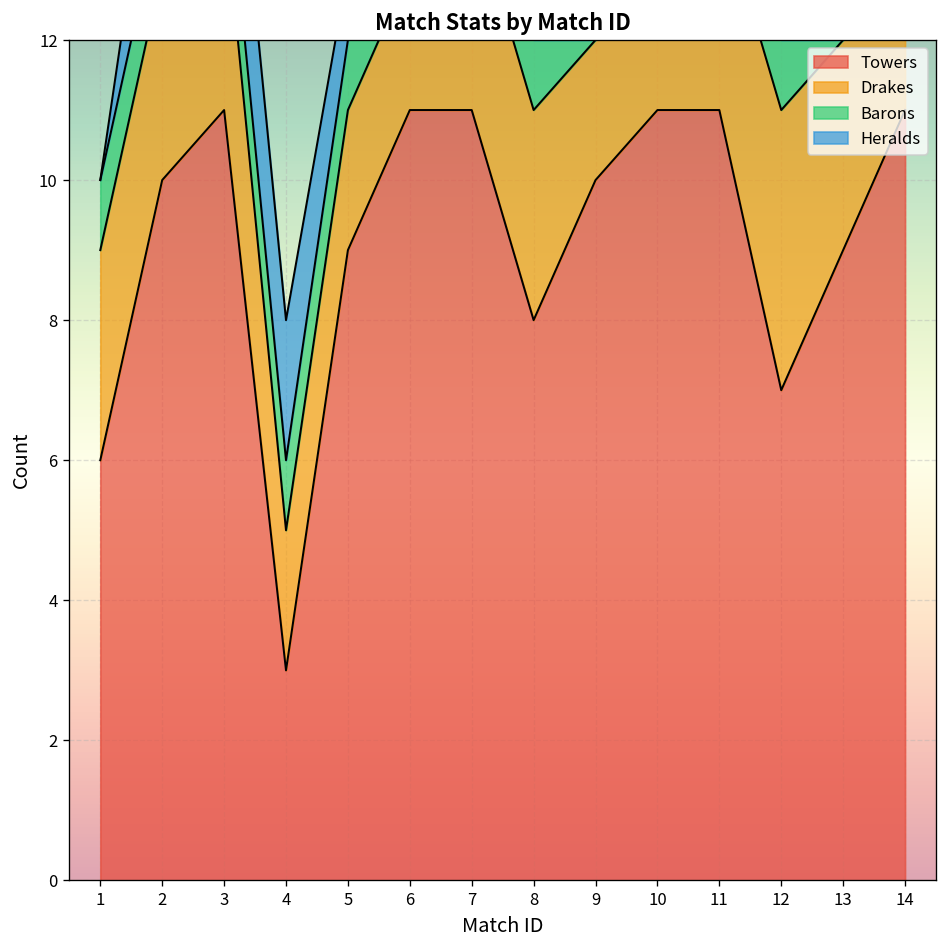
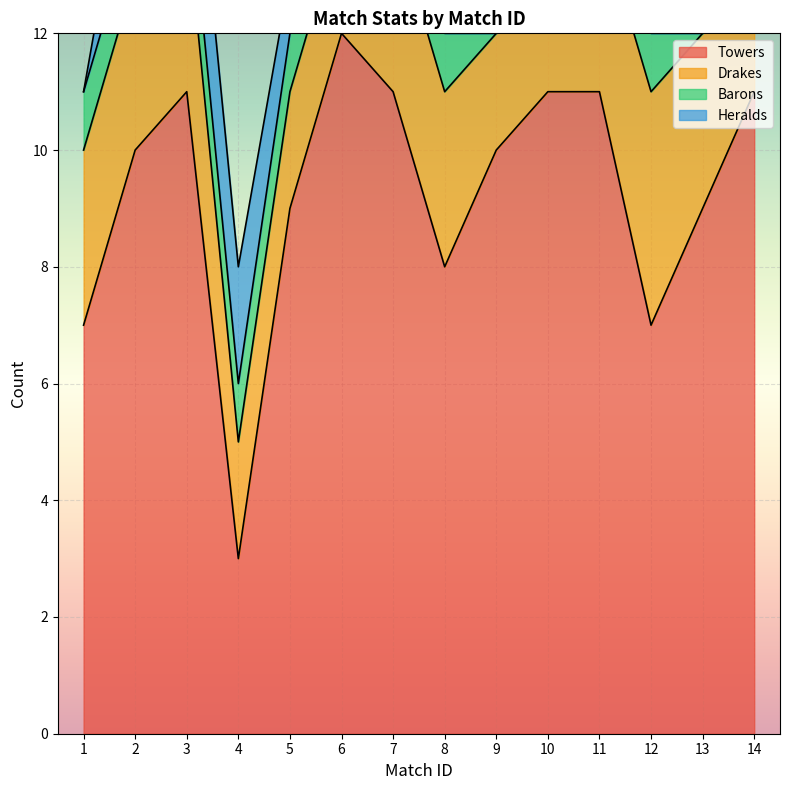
  {
    "Towers": {
-     "1": 6,
+     "1": 7,
      "2": 10,
      "3": 11,
      "4": 3,
      "5": 9,
-     "6": 11,
+     "6": 12,
      "7": 11,
      "8": 8,
      "9": 10,
      "10": 11,
      "11": 11,
      "12": 7,
      "13": 9
    },
    "Drakes": {
      "4": 5,
      "5": 11,
      "8": 11,
      "12": 11
    },
    "Barons": {
      "4": 1,
      "5": 1,
      "8": 1,
      "12": 1
    },
    "Heralds": {
      "4": 2
    }
  }
